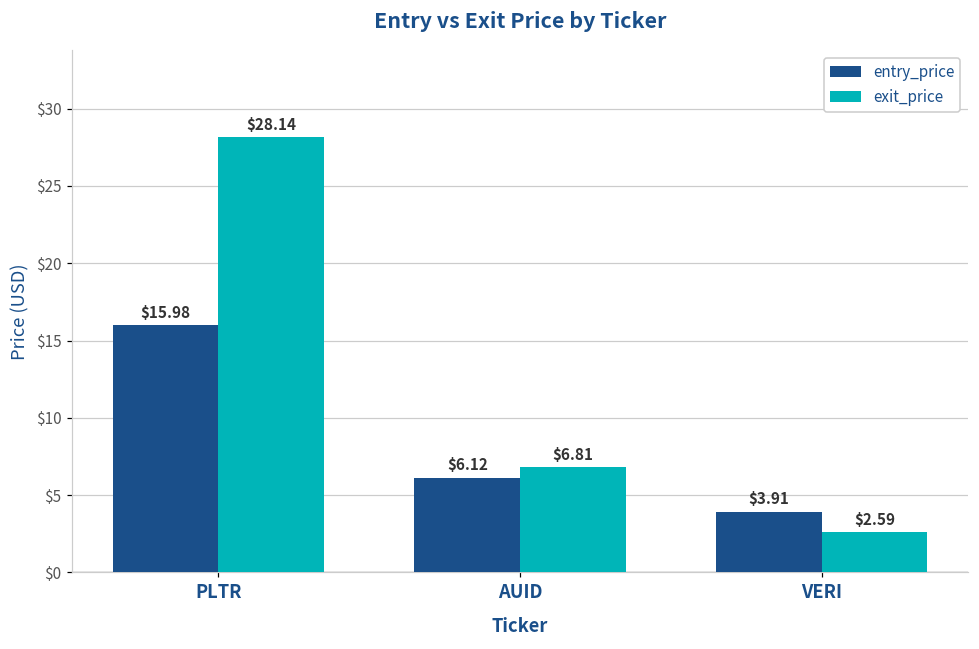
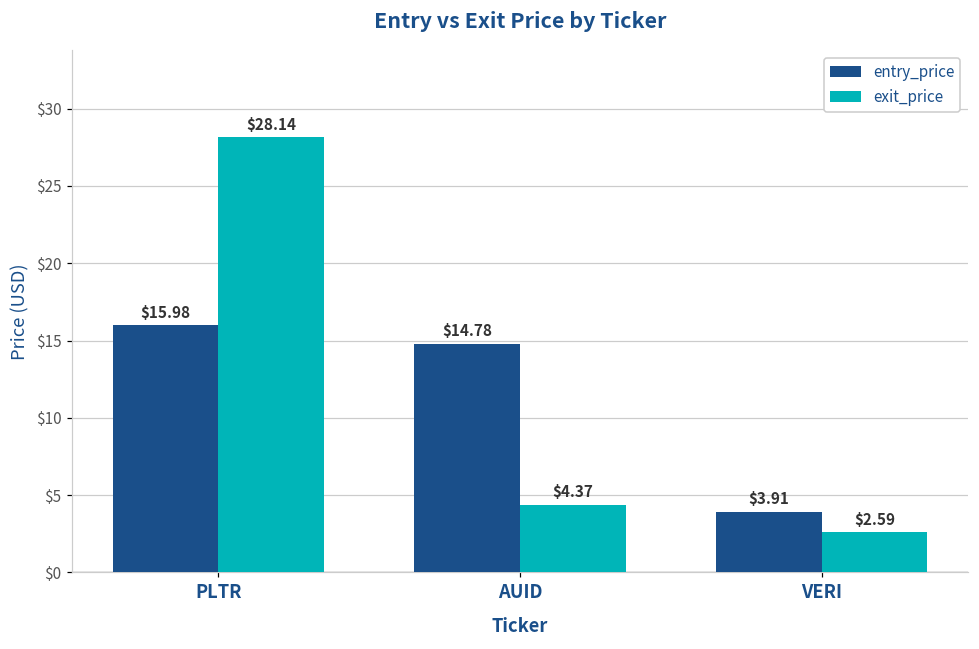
  {
    "entry_price": {
      "PLTR": "$15.98",
-     "AUID": "$6.12",
+     "AUID": "$14.78",
      "VERI": "$3.91"
    },
    "exit_price": {
      "PLTR": "$28.14",
-     "AUID": "$6.81",
+     "AUID": "$4.37",
      "VERI": "$2.59"
    }
  }
